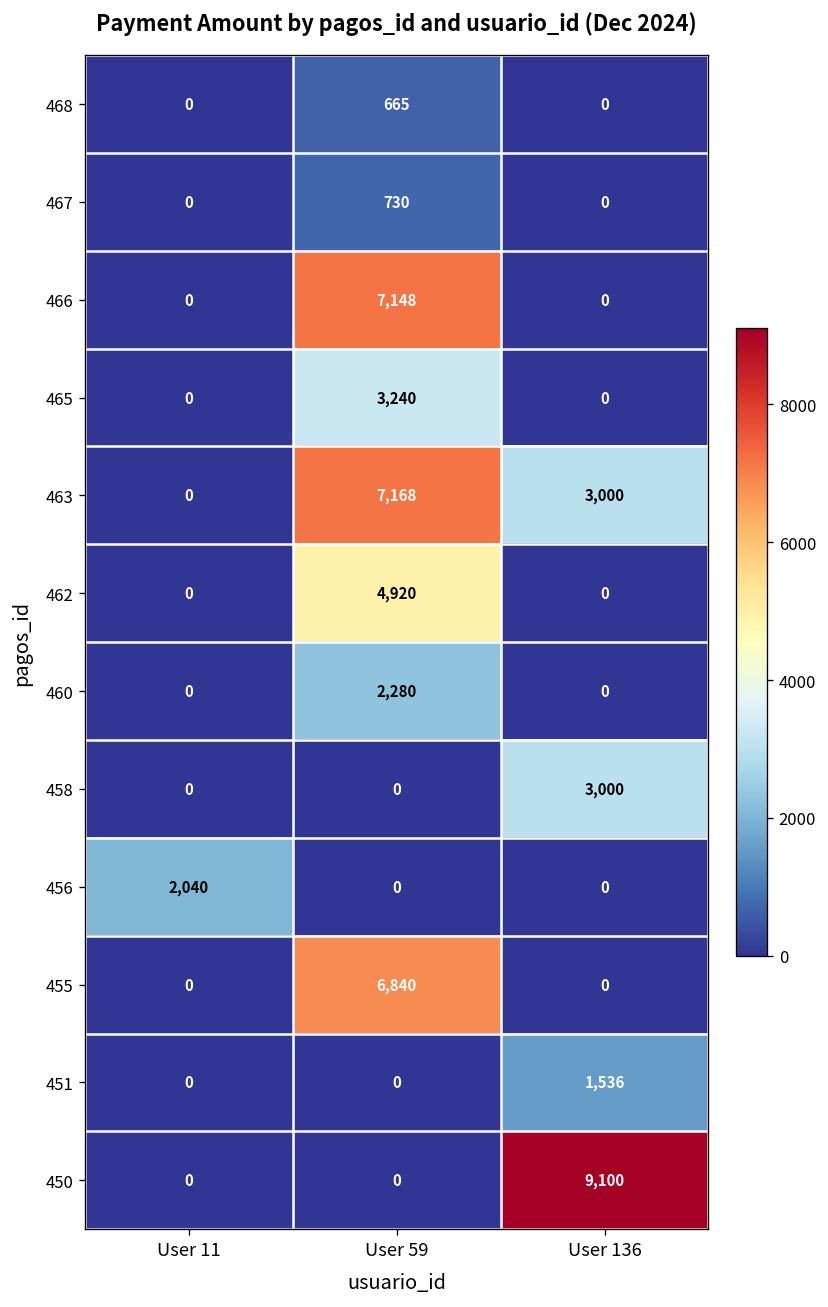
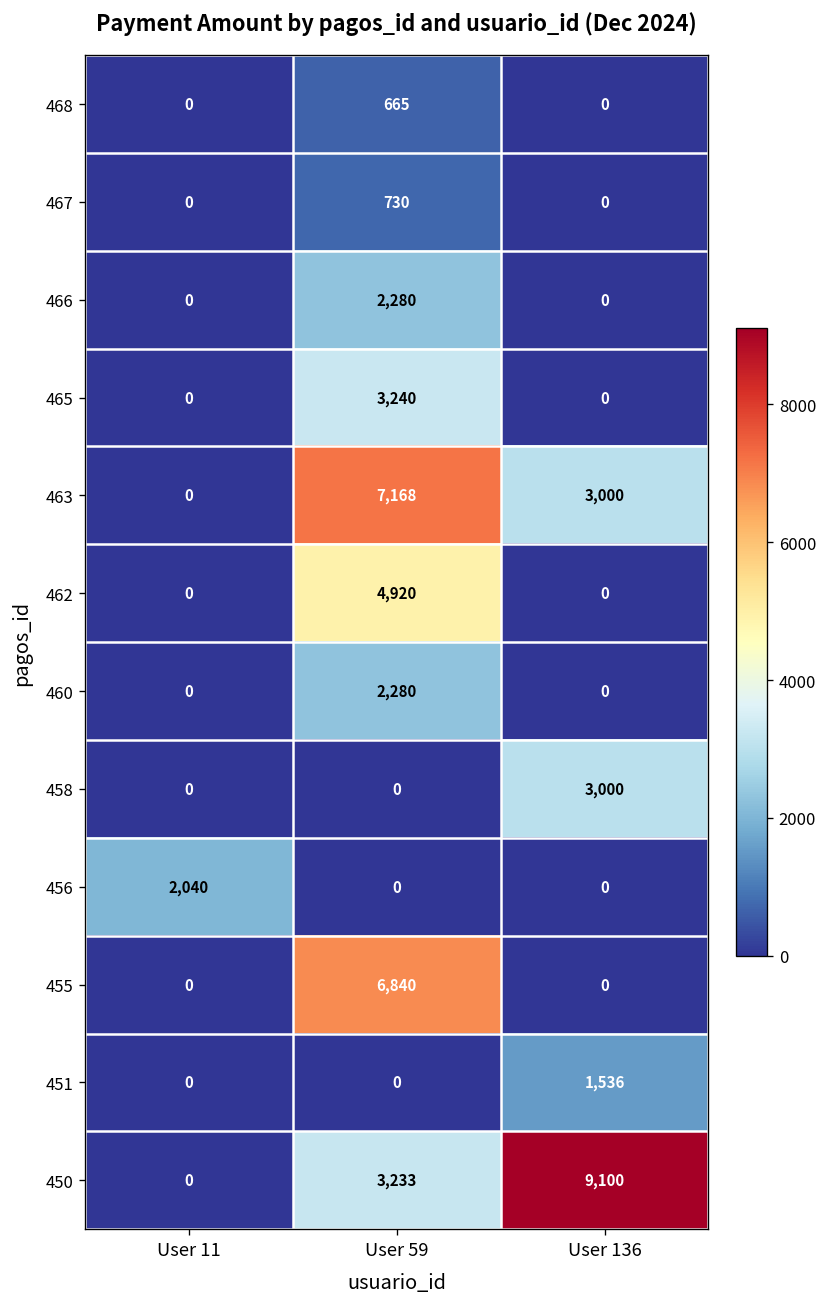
  {
    "468": {
      "User 11": "0",
      "User 59": "665",
      "User 136": "0"
    },
    "467": {
      "User 11": "0",
      "User 59": "730",
      "User 136": "0"
    },
    "466": {
      "User 11": "0",
-     "User 59": "7,148",
+     "User 59": "2,280",
      "User 136": "0"
    },
    "465": {
      "User 11": "0",
      "User 59": "3,240",
      "User 136": "0"
    },
    "463": {
      "User 11": "0",
      "User 59": "7,168",
      "User 136": "3,000"
    },
    "462": {
      "User 11": "0",
      "User 59": "4,920",
      "User 136": "0"
    },
    "460": {
      "User 11": "0",
      "User 59": "2,280",
      "User 136": "0"
    },
    "458": {
      "User 11": "0",
      "User 59": "0",
      "User 136": "3,000"
    },
    "456": {
      "User 11": "2,040",
      "User 59": "0",
      "User 136": "0"
    },
    "455": {
      "User 11": "0",
      "User 59": "6,840",
      "User 136": "0"
    },
    "451": {
      "User 11": "0",
      "User 59": "0",
      "User 136": "1,536"
    },
    "450": {
      "User 11": "0",
-     "User 59": "0",
+     "User 59": "3,233",
      "User 136": "9,100"
    }
  }
